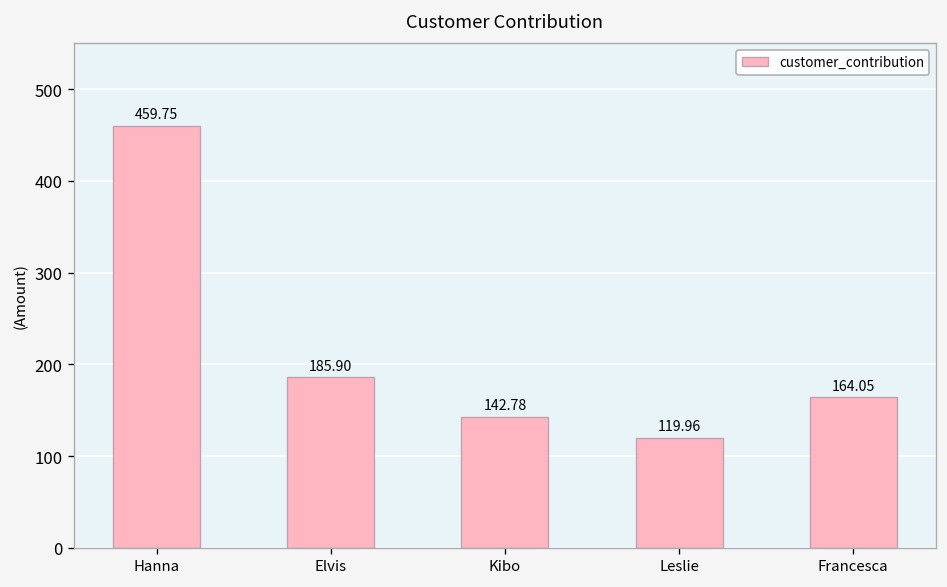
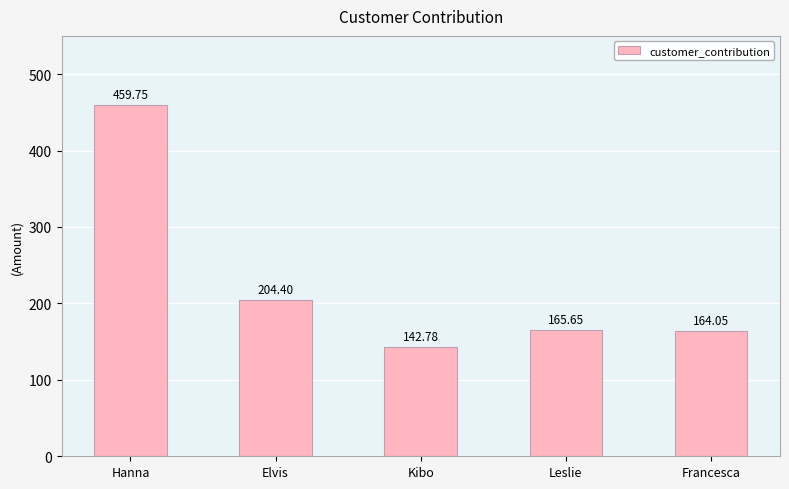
  {
    "Hanna": 459.75,
-   "Elvis": 185.90,
+   "Elvis": 204.40,
    "Kibo": 142.78,
-   "Leslie": 119.96,
+   "Leslie": 165.65,
    "Francesca": 164.05
  }
